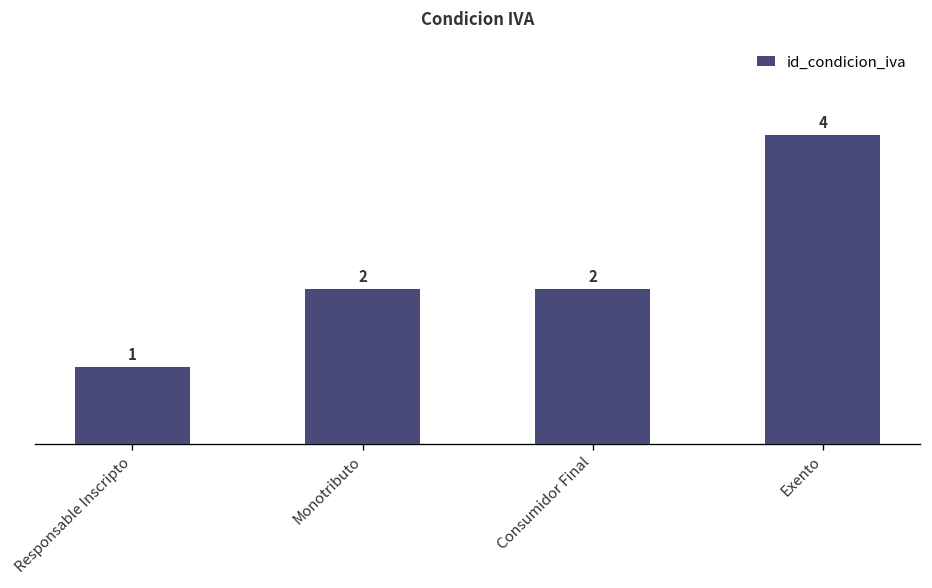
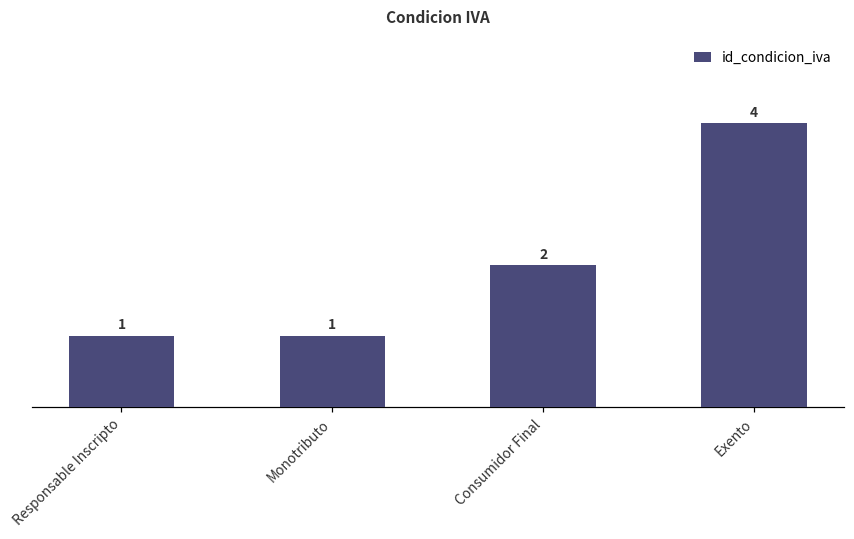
  {
    "Responsable Inscripto": 1,
-   "Monotributo": 2,
+   "Monotributo": 1,
    "Consumidor Final": 2,
    "Exento": 4
  }
